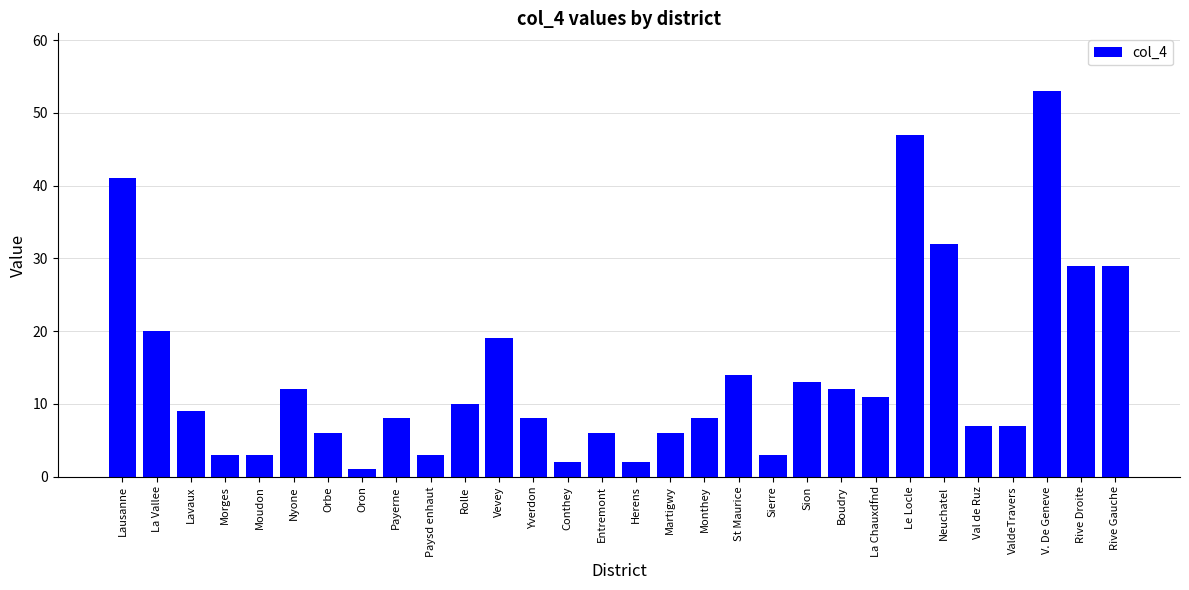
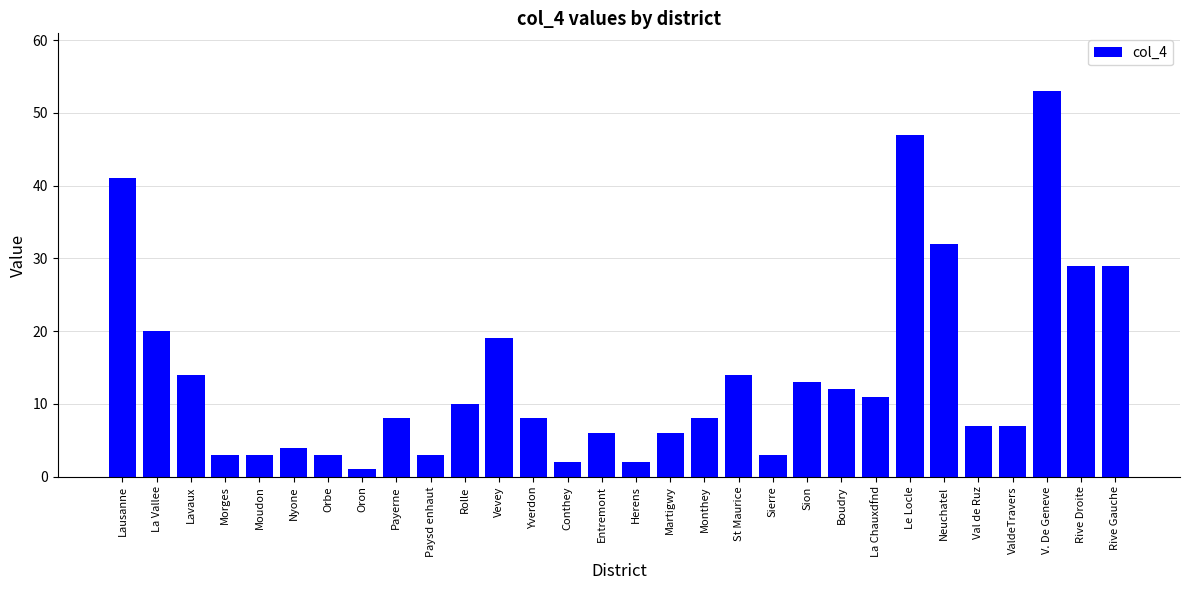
  {
    "Lausanne": 41,
    "La Vallee": 20,
-   "Lavaux": 9,
+   "Lavaux": 14,
    "Morges": 3,
    "Moudon": 3,
-   "Nyone": 12,
-   "Orbe": 6,
+   "Nyone": 4,
+   "Orbe": 3,
    "Oron": 1,
    "Payerne": 8,
    "Paysd enhaut": 3,
    "Rolle": 10,
    "Vevey": 19,
    "Yverdon": 8,
    "Conthey": 2,
    "Entremont": 6,
    "Herens": 2,
    "Martigwy": 6,
    "Monthey": 8,
    "St Maurice": 14,
    "Sierre": 3,
    "Sion": 13,
    "Boudry": 12,
    "La Chauxdfnd": 11,
    "Le Locle": 47,
    "Neuchatel": 32,
    "Val de Ruz": 7,
    "ValdeTravers": 7,
    "V. De Geneve": 53,
    "Rive Droite": 29,
    "Rive Gauche": 29
  }
